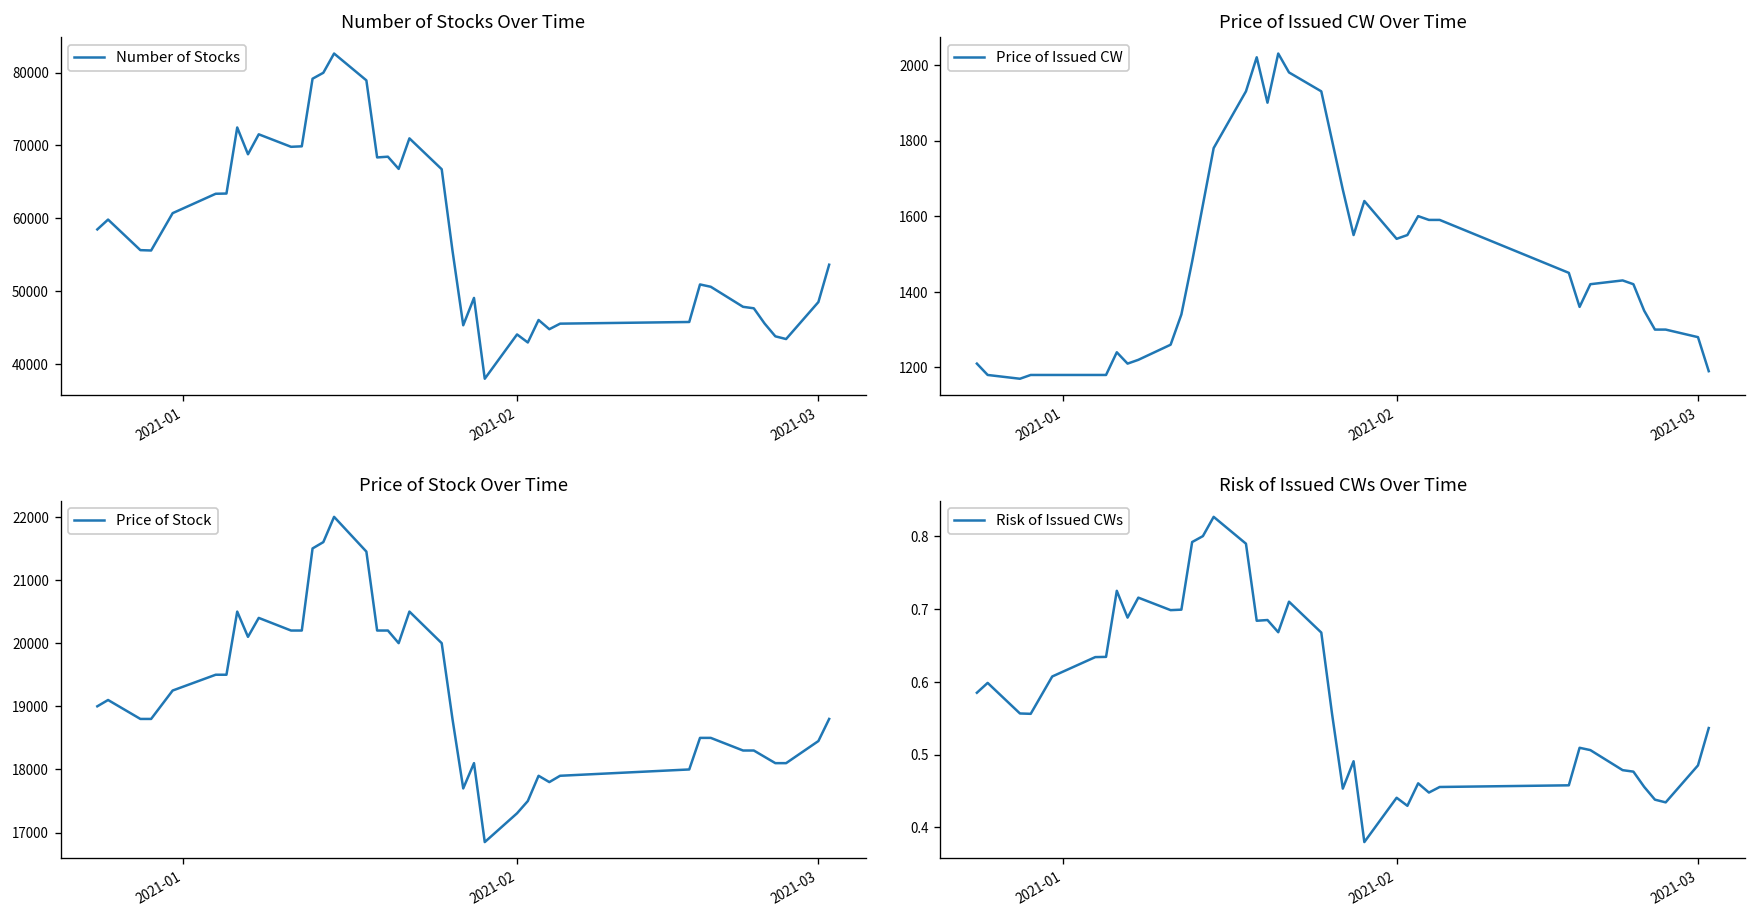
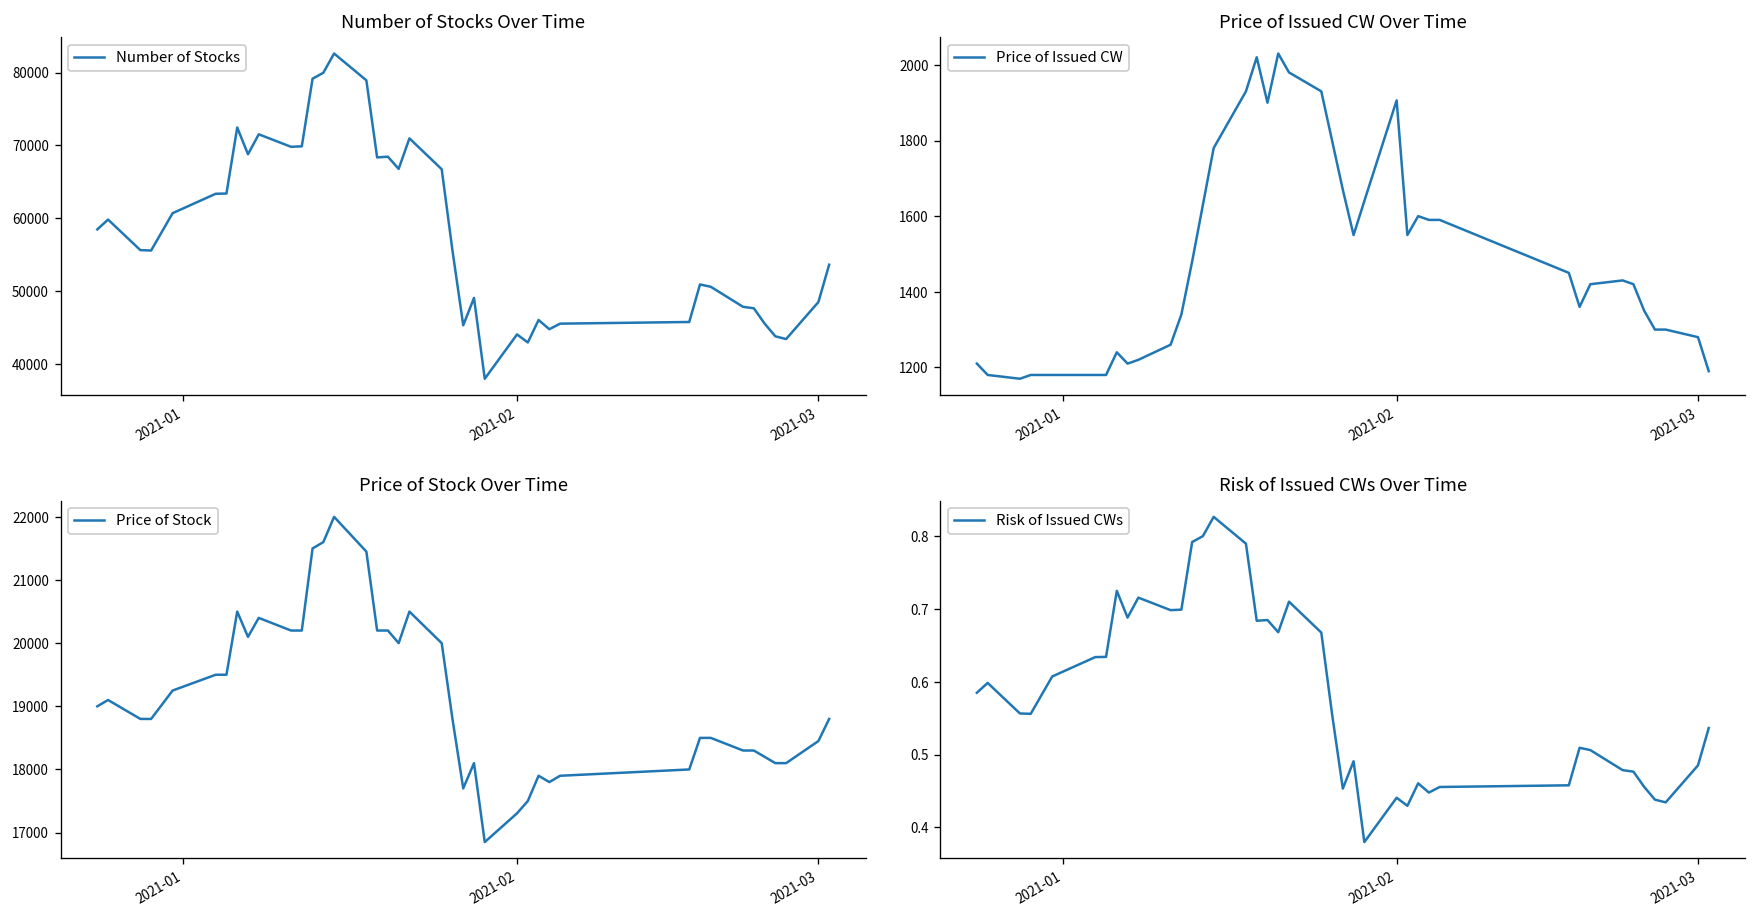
  {
    "Number of Stocks Over Time": {
      "2021-02": 44000,
      "2021-03": 49000
    },
    "Price of Issued CW Over Time": {
-     "2021-02": 1540,
+     "2021-02": 1910,
      "2021-03": 1280
    },
    "Price of Stock Over Time": {
      "2021-02": 17300,
      "2021-03": 18500
    },
    "Risk of Issued CWs Over Time": {
      "2021-02": 0.44,
      "2021-03": 0.49
    }
  }
